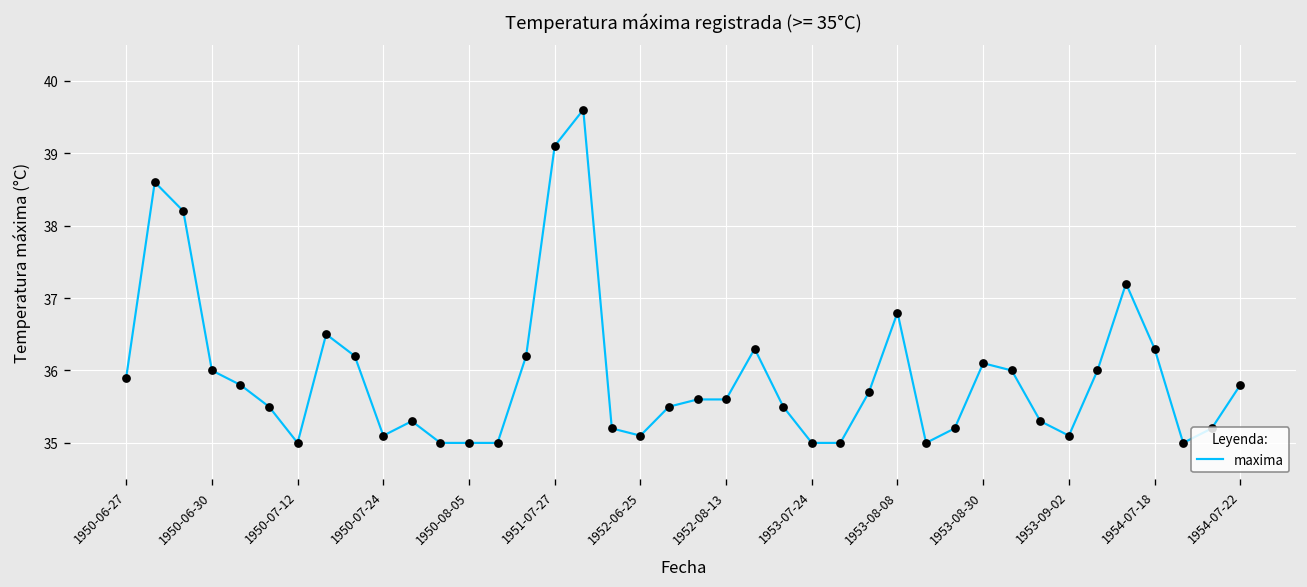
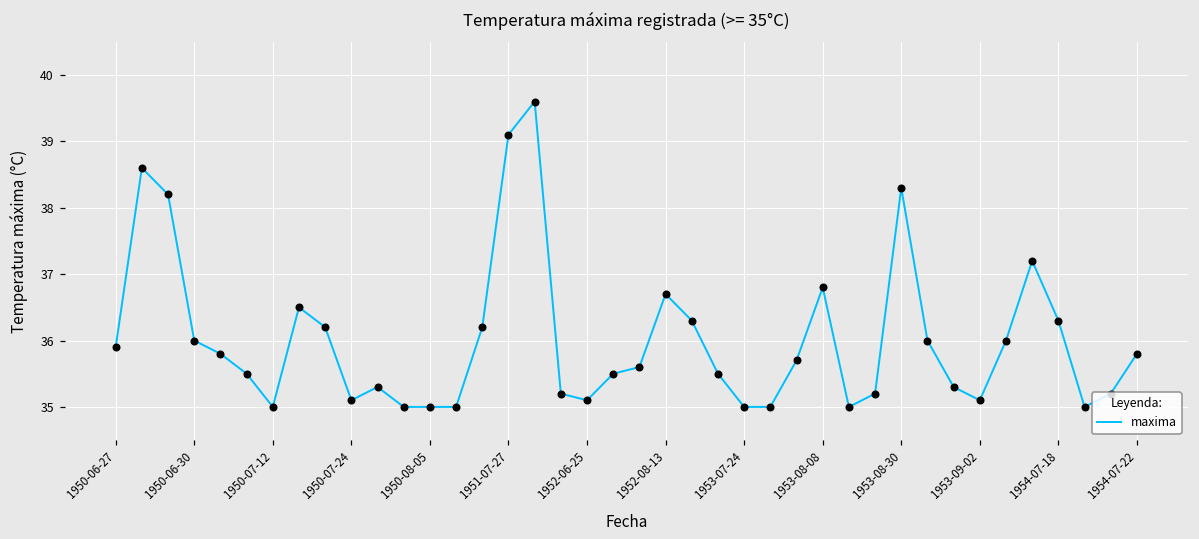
  {
    "1950-06-27": 35.9,
    "1950-06-30": 36.0,
    "1950-07-12": 35.0,
    "1950-07-24": 35.1,
    "1950-08-05": 35.0,
    "1951-07-27": 39.1,
    "1952-06-25": 35.1,
-   "1952-08-13": 35.6,
+   "1952-08-13": 36.7,
    "1953-07-24": 35.0,
    "1953-08-08": 36.8,
-   "1953-08-30": 36.1,
+   "1953-08-30": 38.3,
    "1953-09-02": 35.1,
    "1954-07-18": 36.3,
    "1954-07-22": 35.8
  }
